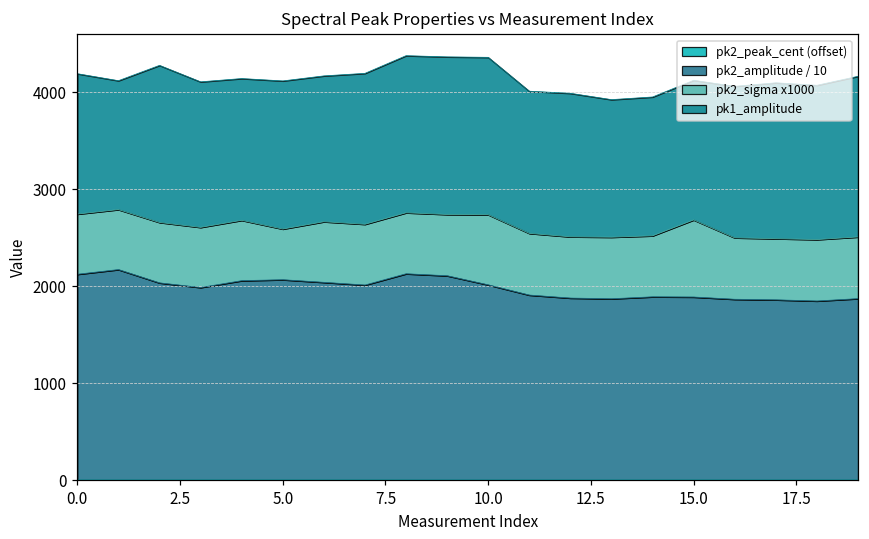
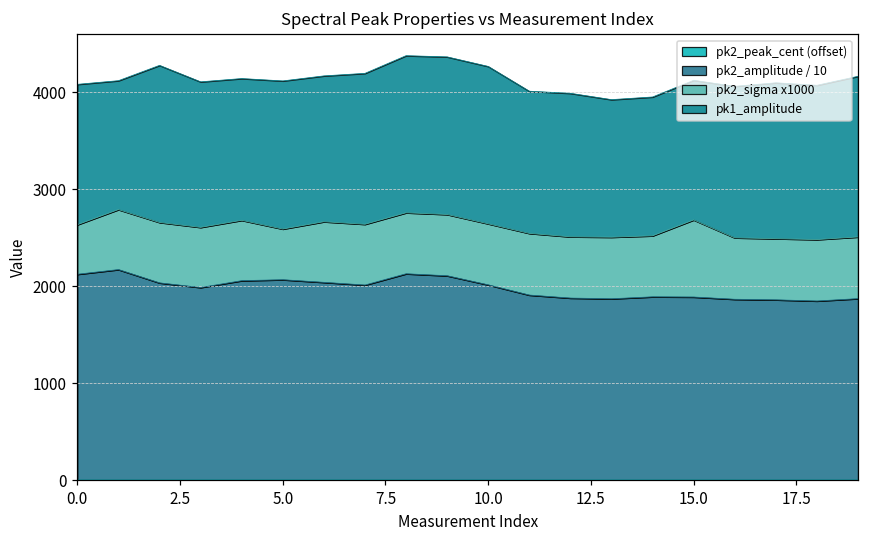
  {
    "pk2_peak_cent (offset)": {
      "0.0": 0,
      "5.0": 0,
      "10.0": 0,
      "15.0": 0
    },
    "pk2_sigma x1000": {
-     "0.0": 600,
+     "0.0": 500,
      "5.0": 500,
-     "10.0": 700,
+     "10.0": 600,
      "15.0": 800
    }
  }
